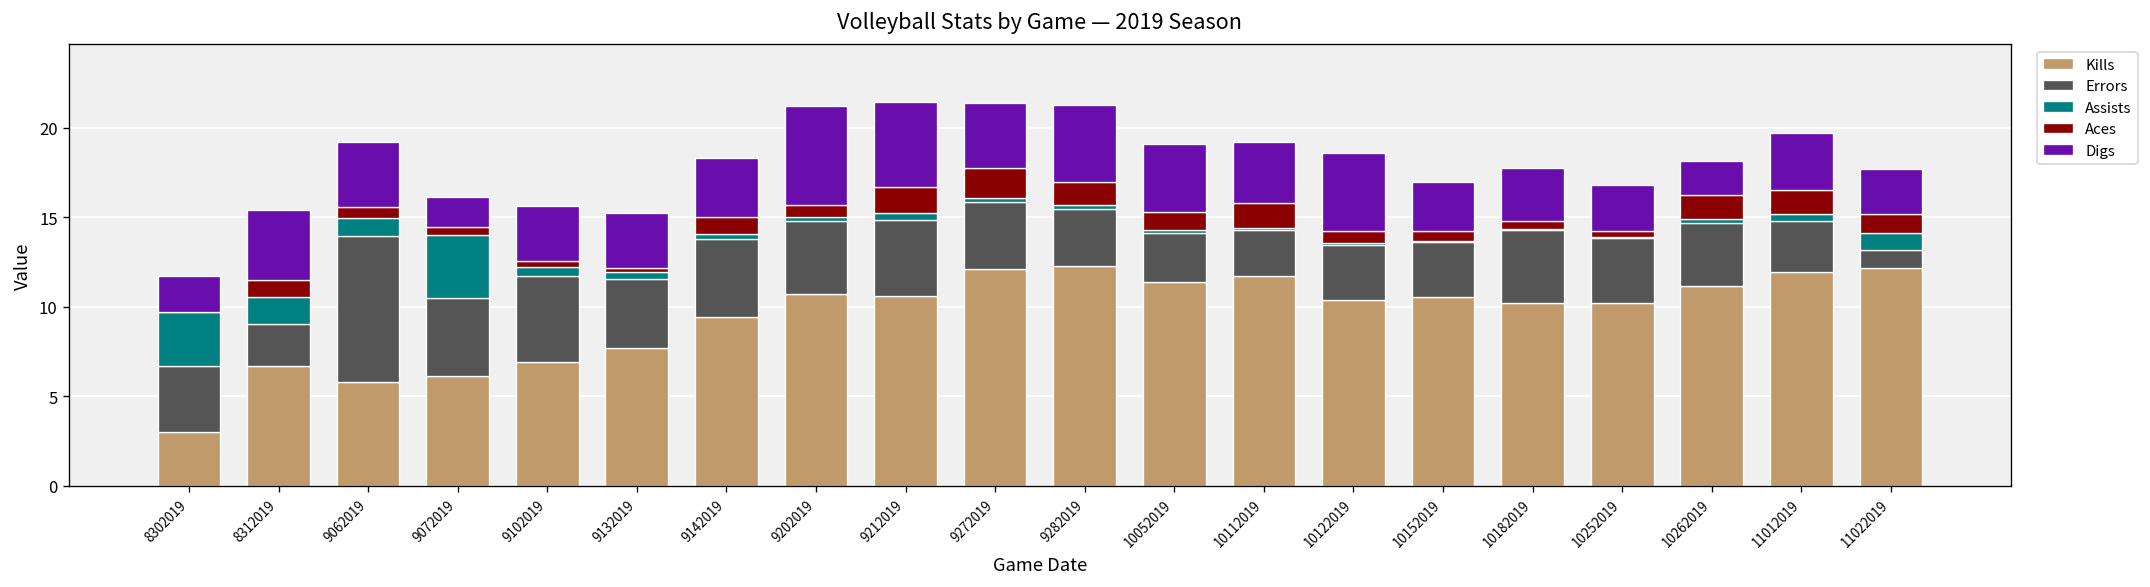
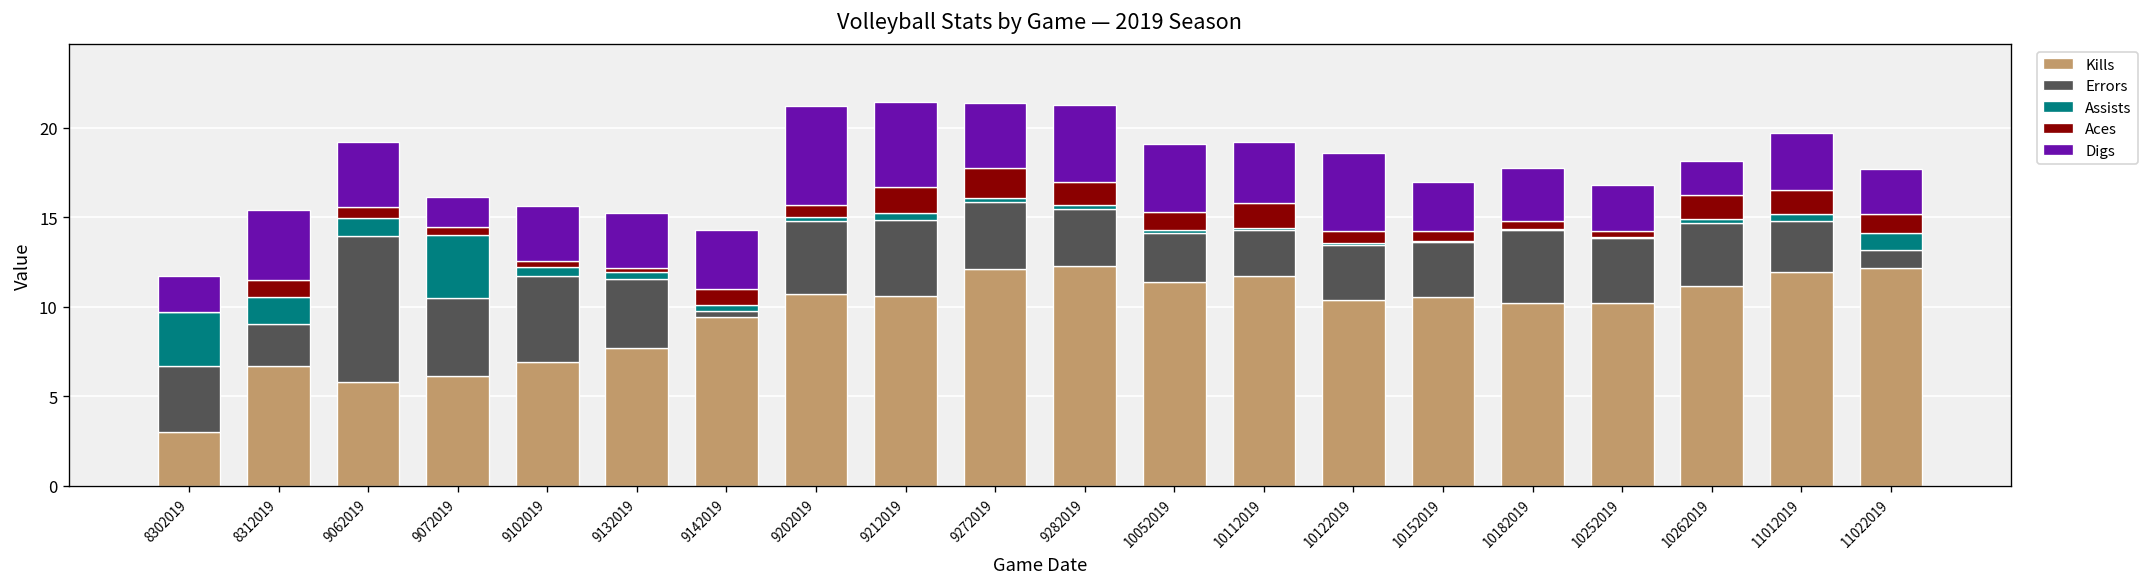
  {
    "Kills": {
      "8302019": 3.0,
      "8312019": 6.7,
      "9062019": 5.8,
      "9072019": 6.1,
      "9102019": 6.9,
      "9132019": 7.7,
      "9142019": 9.5,
      "9202019": 10.7,
      "9212019": 10.6,
      "9272019": 12.1,
      "9282019": 12.3,
      "10052019": 11.4,
      "10112019": 11.7,
      "10122019": 10.4,
      "10152019": 10.6,
      "10182019": 10.2,
      "10252019": 10.2,
      "10262019": 11.2,
      "11012019": 11.9,
      "11022019": 12.2
    },
    "Errors": {
      "8302019": 3.7,
      "8312019": 2.3,
      "9062019": 8.2,
      "9072019": 4.4,
      "9102019": 4.8,
      "9132019": 3.8,
-     "9142019": 4.4,
+     "9142019": 0.3,
      "9202019": 4.1,
      "9212019": 4.3,
      "9272019": 3.8,
      "9282019": 3.2,
      "10052019": 2.7,
      "10112019": 2.6,
      "10122019": 3.1,
      "10152019": 3.1,
      "10182019": 4.1,
      "10252019": 3.7,
      "10262019": 3.5,
      "11012019": 2.9,
      "11022019": 1.0
    },
    "Assists": {
      "8302019": 3.0,
      "8312019": 1.5,
      "9062019": 1.0,
      "9072019": 3.5,
      "9102019": 0.5,
      "9132019": 0.4,
      "9142019": 0.3,
      "9202019": 0.2,
      "9212019": 0.4,
      "9272019": 0.2,
      "9282019": 0.2,
      "10262019": 0.2,
      "11012019": 0.4,
      "11022019": 1.0
    },
    "Aces": {
      "8302019": 0.0,
      "8312019": 1.0,
      "9062019": 0.7,
      "9072019": 0.5,
      "9102019": 0.3,
      "9132019": 0.3,
      "9142019": 0.9,
      "9202019": 0.7,
      "9212019": 1.4,
      "9272019": 1.7,
      "9282019": 1.3,
      "10052019": 1.0,
      "10112019": 1.4,
      "10122019": 0.7,
      "10152019": 0.5,
      "10182019": 0.4,
      "10252019": 0.3,
      "10262019": 1.3,
      "11012019": 1.3,
      "11022019": 1.1
    },
    "Digs": {
      "8302019": 2.0,
      "8312019": 3.9,
      "9062019": 3.6,
      "9072019": 1.7,
      "9102019": 3.1,
      "9132019": 3.1,
      "9142019": 3.3,
      "9202019": 5.5,
      "9212019": 4.7,
      "9272019": 3.6,
      "9282019": 4.3,
      "10052019": 3.8,
      "10112019": 3.4,
      "10122019": 4.4,
      "10152019": 2.8,
      "10182019": 3.0,
      "10252019": 2.6,
      "10262019": 1.9,
      "11012019": 3.2,
      "11022019": 2.5
    }
  }
